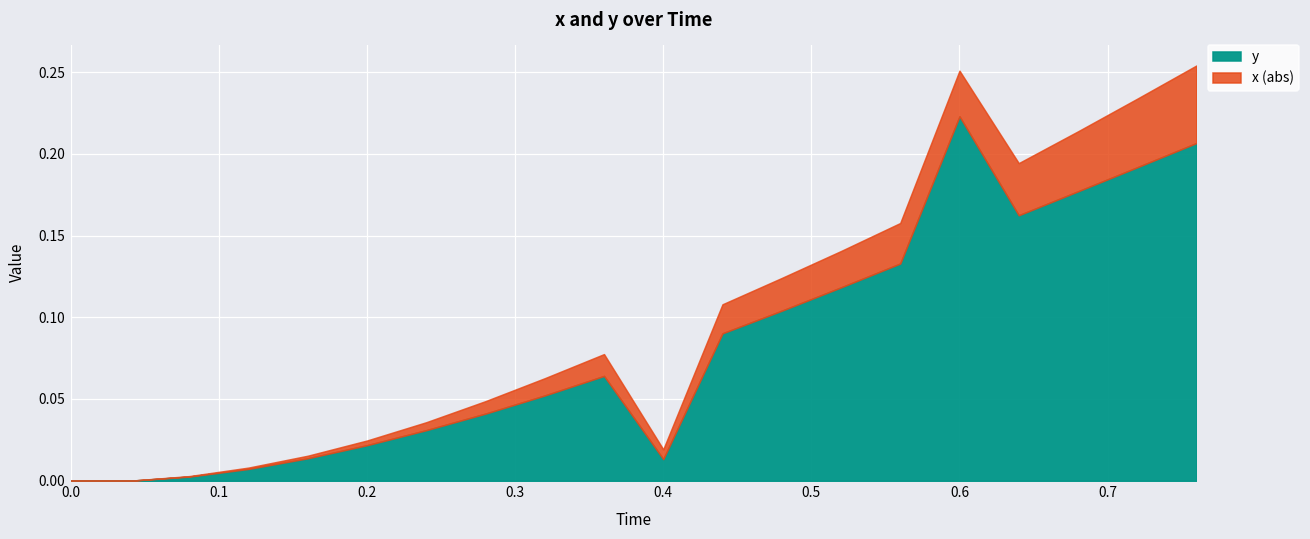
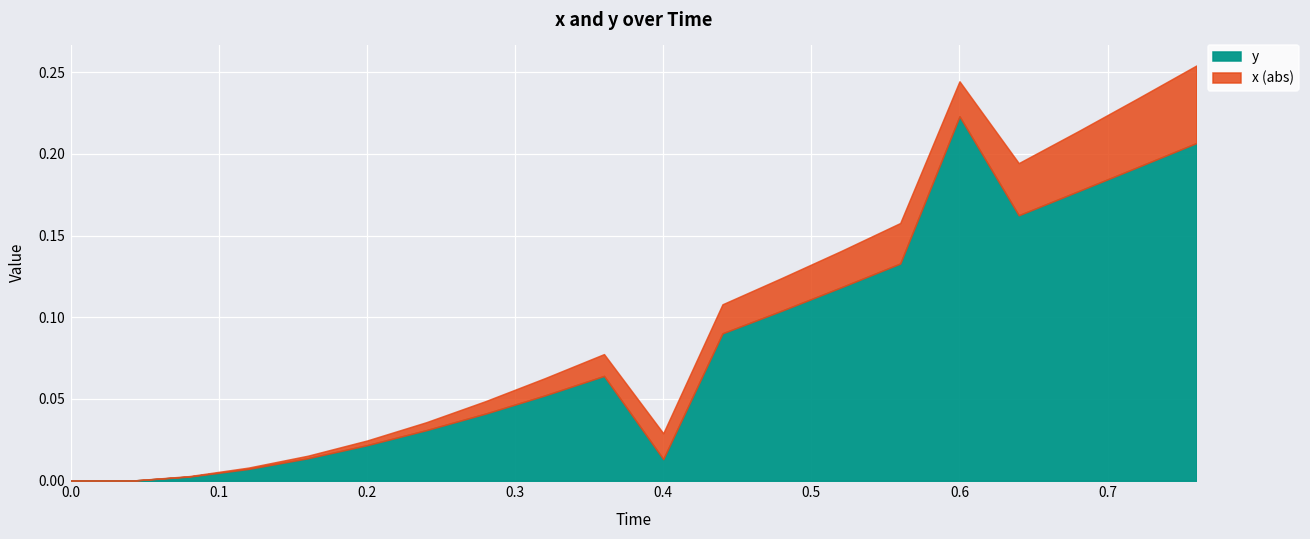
  {
    "y": {
      "0.2": 0.022,
      "0.4": 0.013,
      "0.6": 0.223
    },
    "x (abs)": {
      "0.2": 0.003,
-     "0.4": 0.006,
-     "0.6": 0.028
+     "0.4": 0.016,
+     "0.6": 0.021
    }
  }
